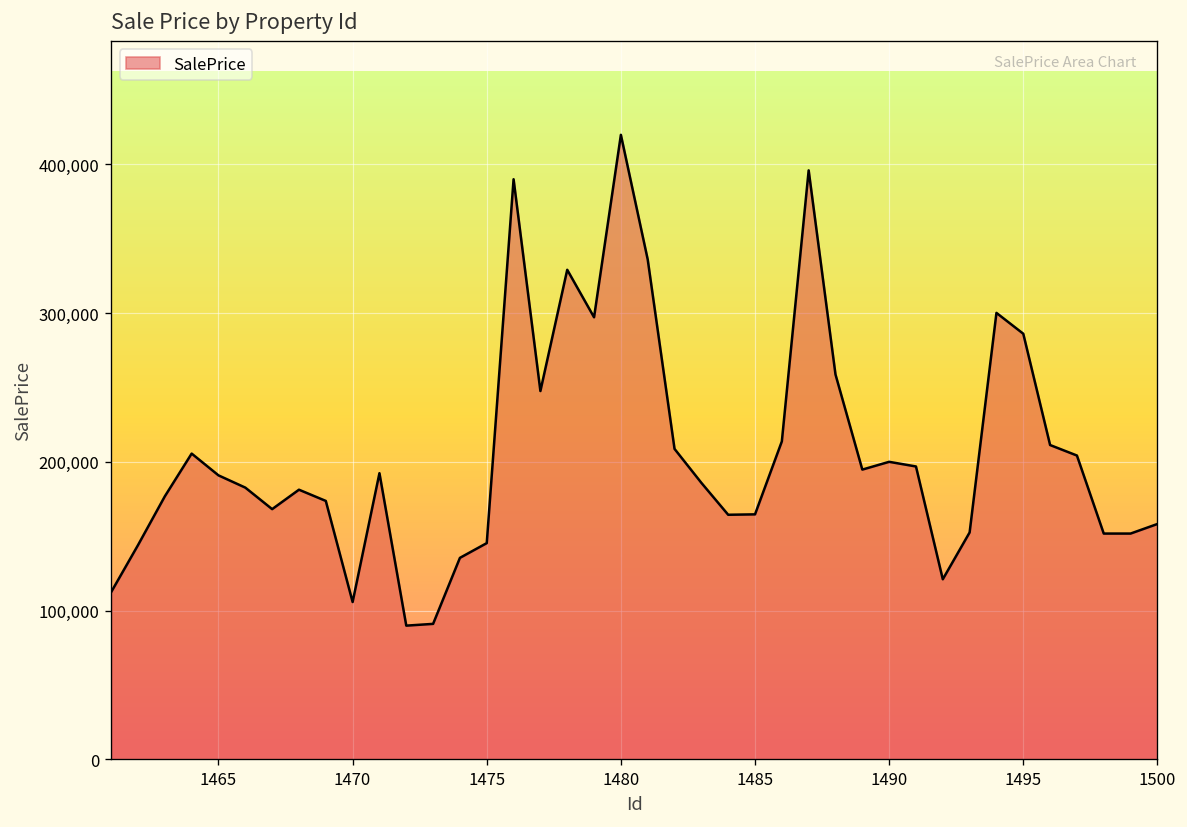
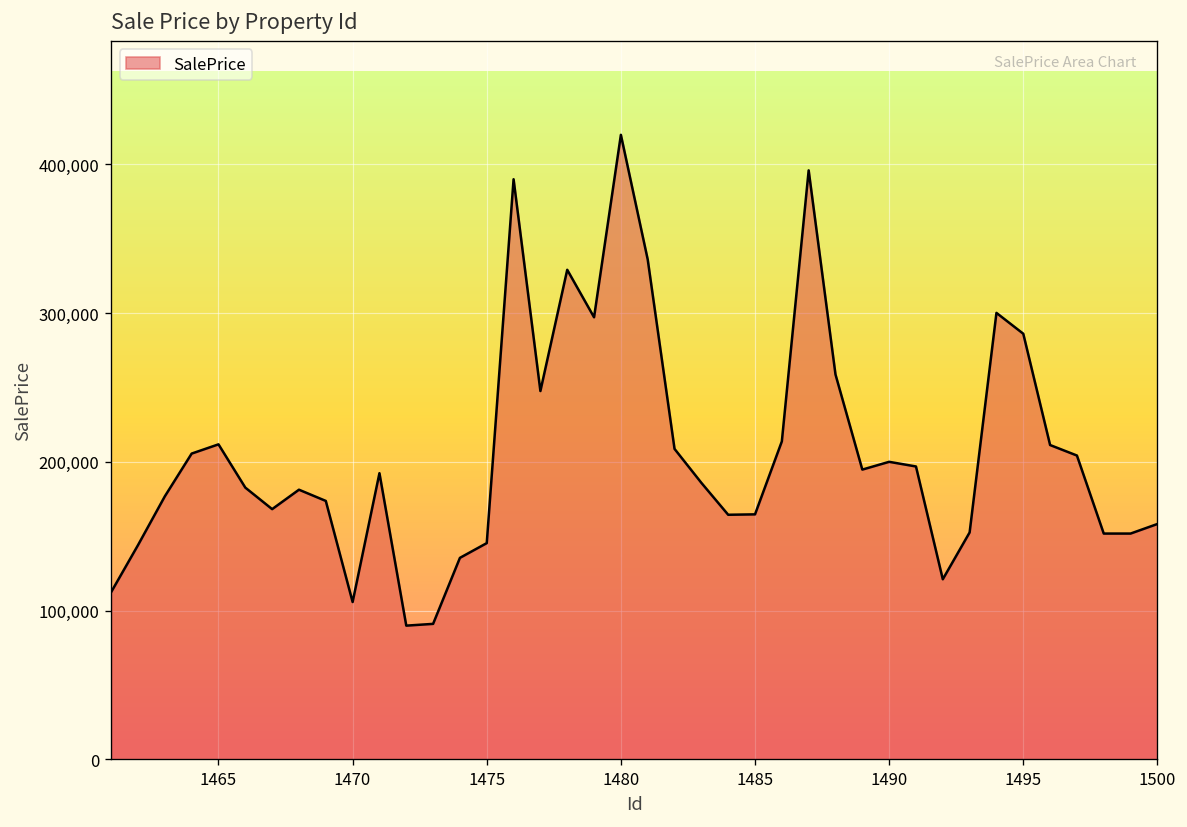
  {
-   "1465": "191,000",
+   "1465": "212,000",
    "1470": "106,000",
    "1475": "145,000",
    "1480": "420,000",
    "1485": "165,000",
    "1490": "200,000",
    "1495": "286,000",
    "1500": "158,000"
  }
